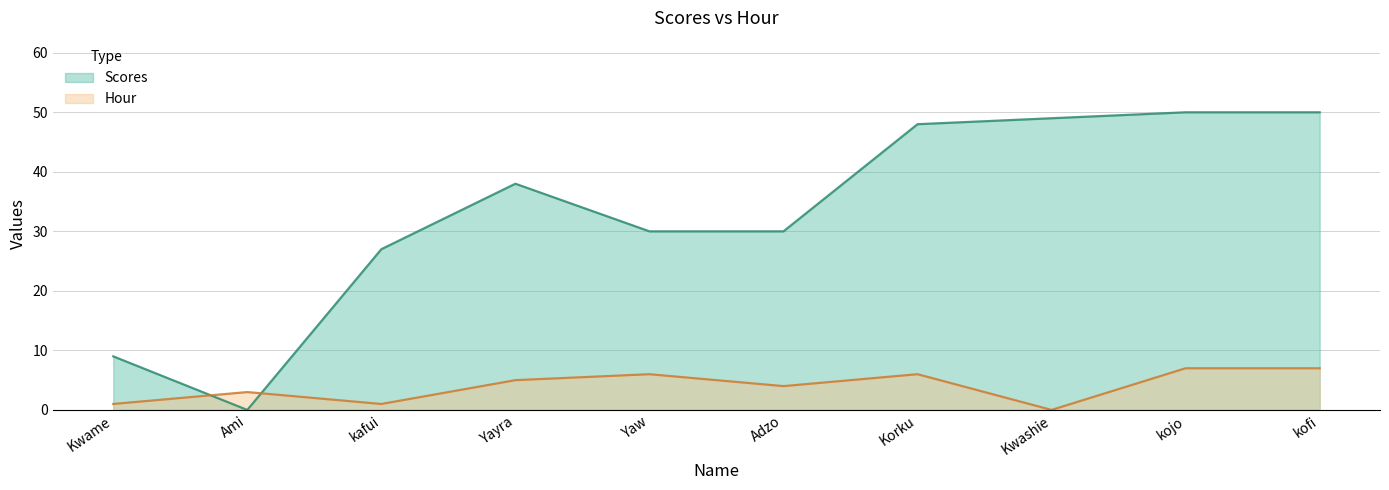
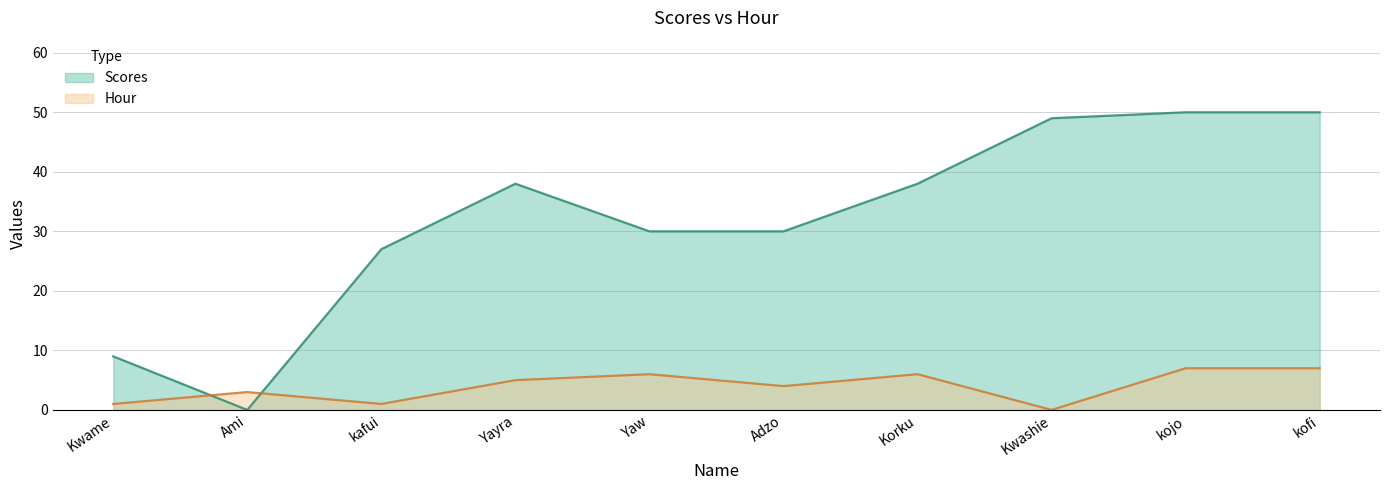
  {
    "Scores": {
      "Kwame": 9,
      "Ami": 0,
      "kafui": 27,
      "Yayra": 38,
      "Yaw": 30,
      "Adzo": 30,
-     "Korku": 48,
+     "Korku": 38,
      "Kwashie": 49,
      "kojo": 50,
      "kofi": 50
    },
    "Hour": {
      "Kwame": 1,
      "Ami": 3,
      "kafui": 1,
      "Yayra": 5,
      "Yaw": 6,
      "Adzo": 4,
      "Korku": 6,
      "Kwashie": 0,
      "kojo": 7,
      "kofi": 7
    }
  }
